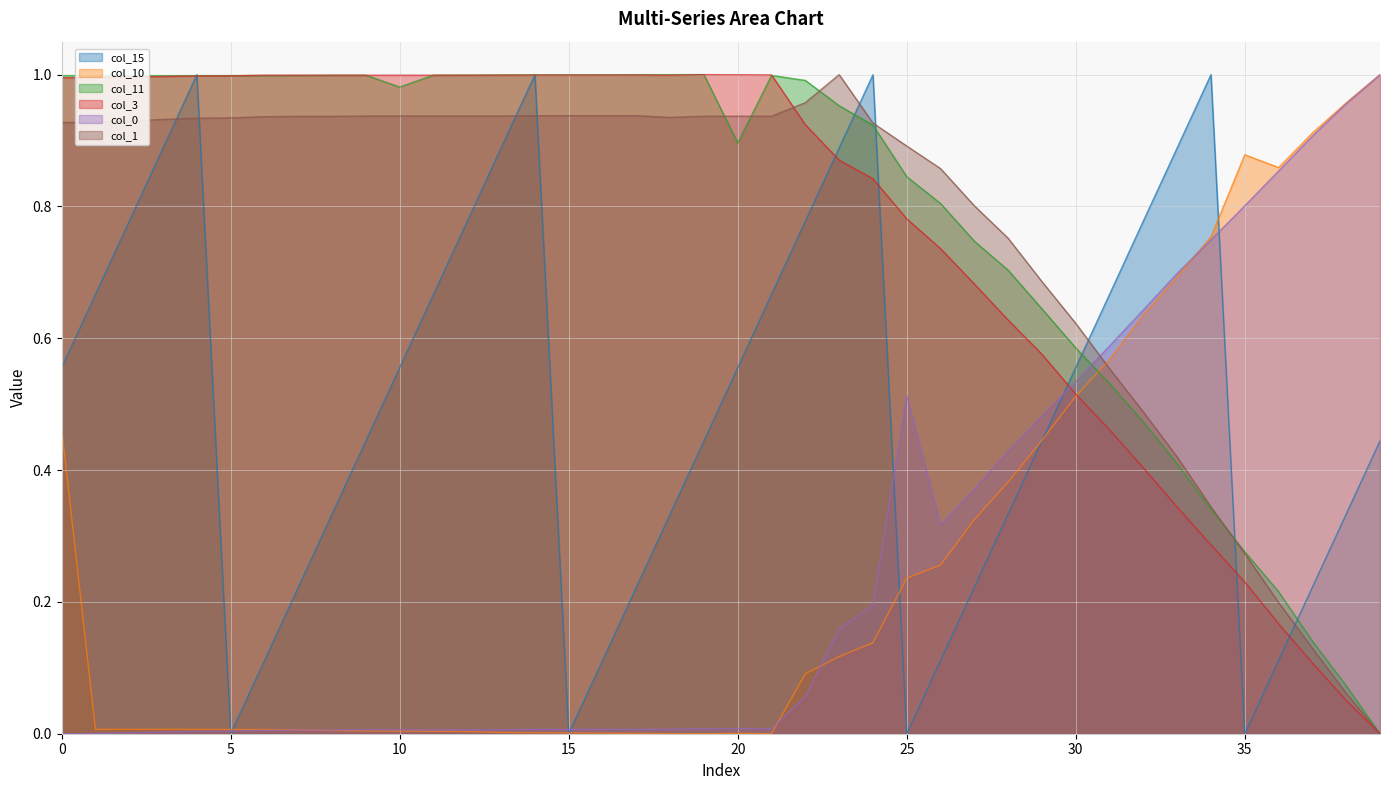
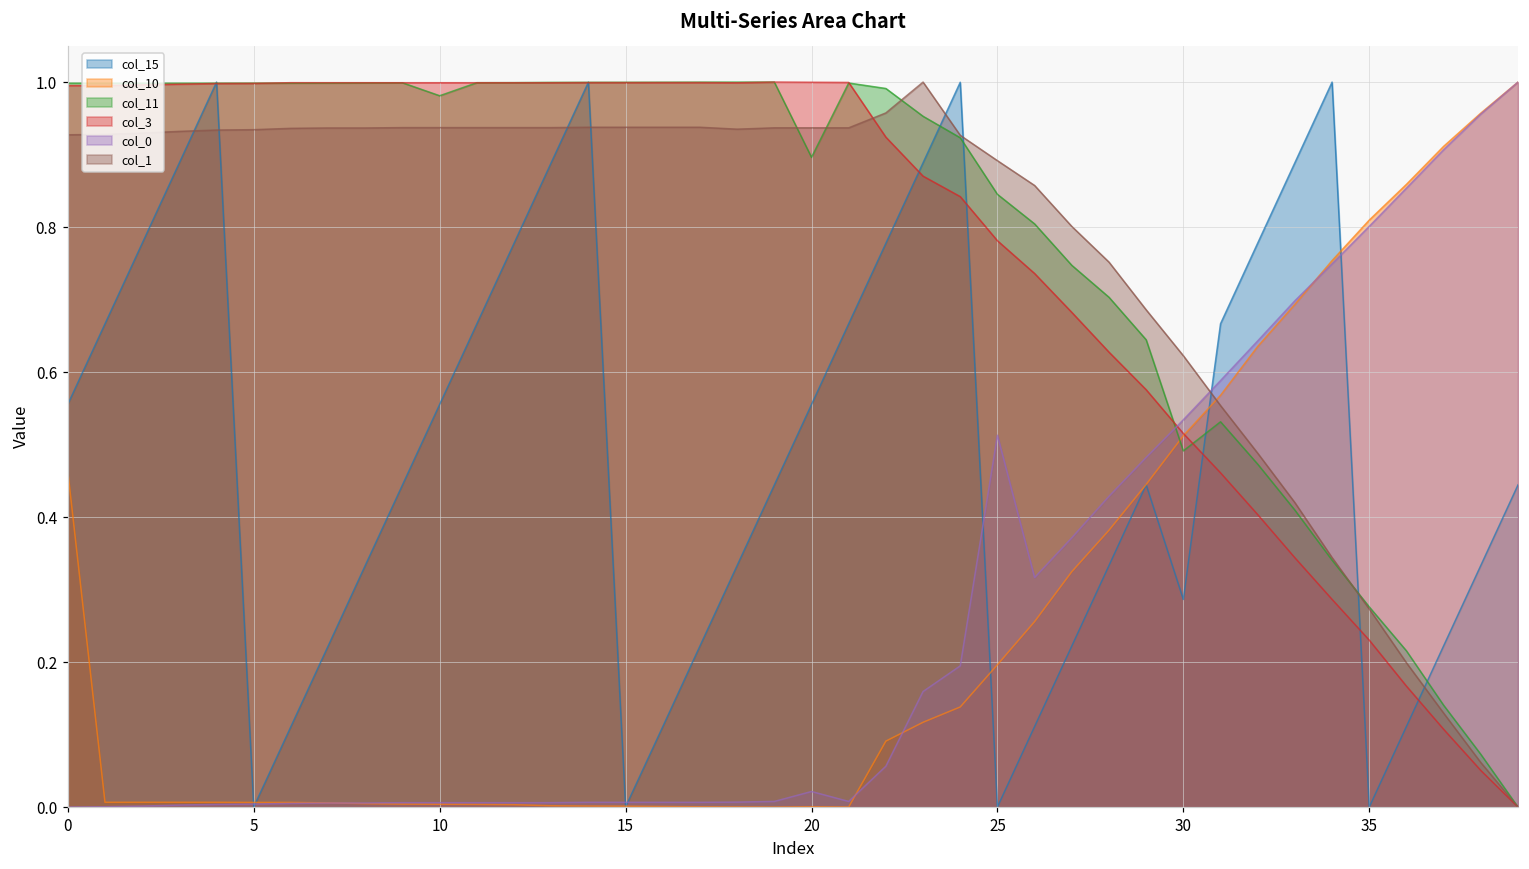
  {
    "col_15": {
      "0": 0.56,
      "5": 0.00,
      "10": 0.56,
      "20": 0.56,
      "25": 0.00,
-     "30": 0.56,
+     "30": 0.29,
      "35": 0.00
    },
    "col_10": {
      "0": 0.46,
      "20": 0.00,
-     "25": 0.24,
-     "35": 0.88
+     "25": 0.20,
+     "35": 0.81
    },
    "col_11": {
      "10": 0.98,
      "20": 0.90,
      "25": 0.85,
-     "30": 0.59
+     "30": 0.49
    },
    "col_0": {
      "0": 0.00,
      "15": 0.01,
-     "20": 0.01,
+     "20": 0.02,
      "25": 0.51,
      "30": 0.53,
      "35": 0.80
    }
  }
